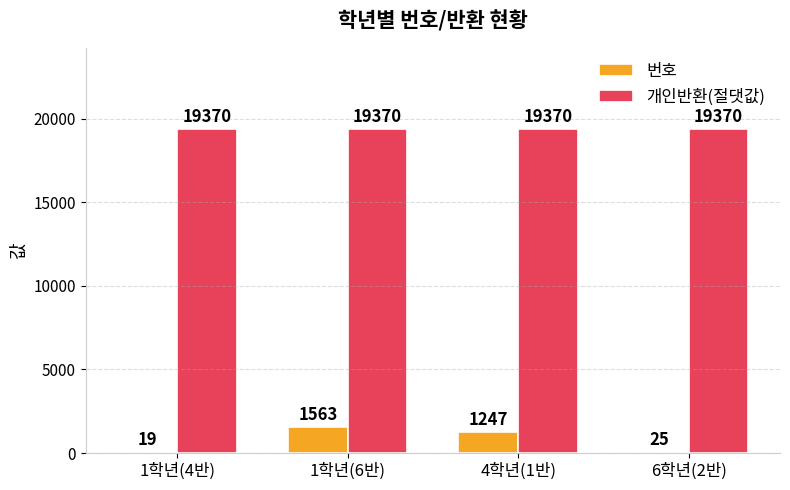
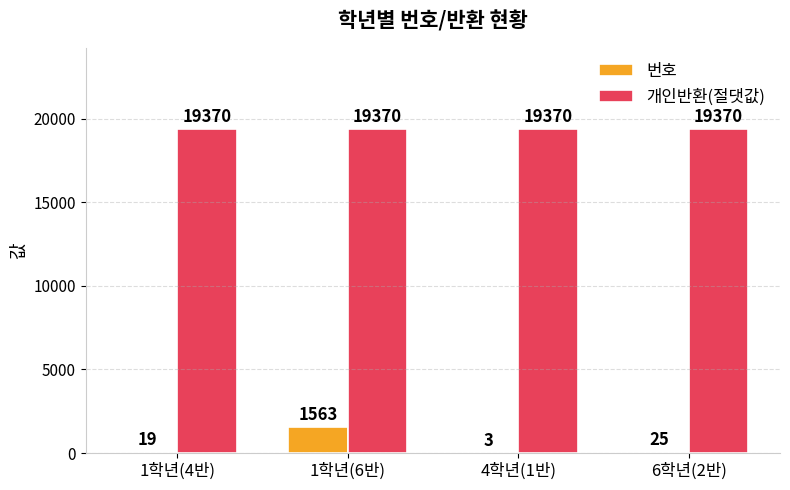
  {
    "번호": {
      "1학년(4반)": 19,
      "1학년(6반)": 1563,
-     "4학년(1반)": 1247,
+     "4학년(1반)": 3,
      "6학년(2반)": 25
    },
    "개인반환(절댓값)": {
      "1학년(4반)": 19370,
      "1학년(6반)": 19370,
      "4학년(1반)": 19370,
      "6학년(2반)": 19370
    }
  }
